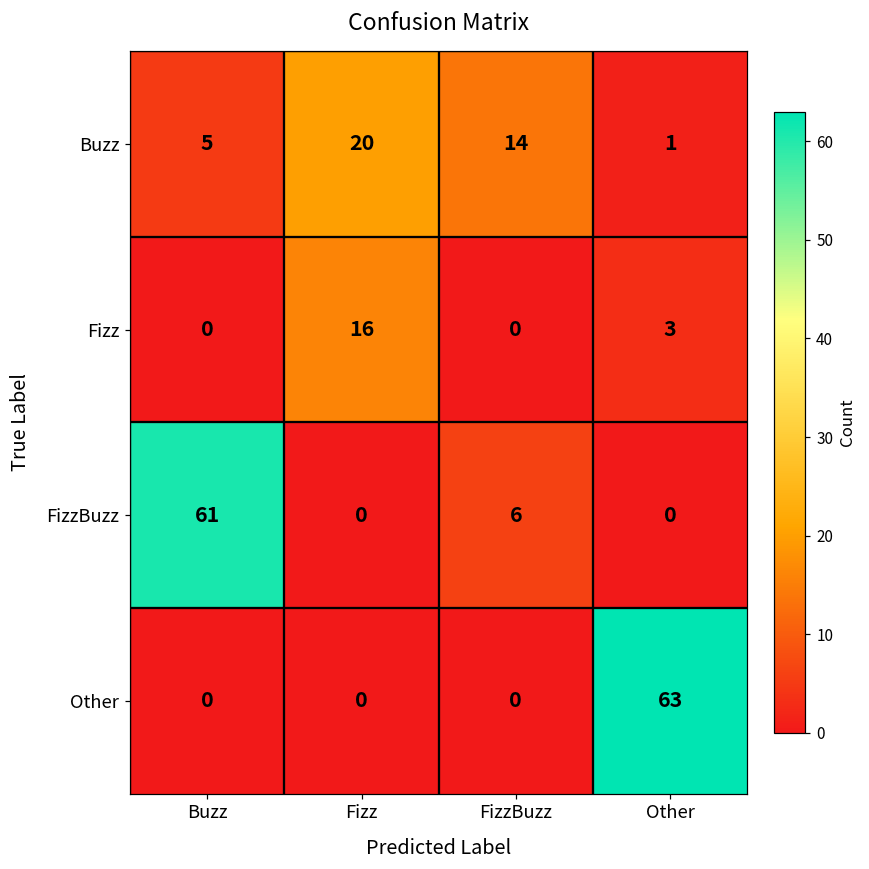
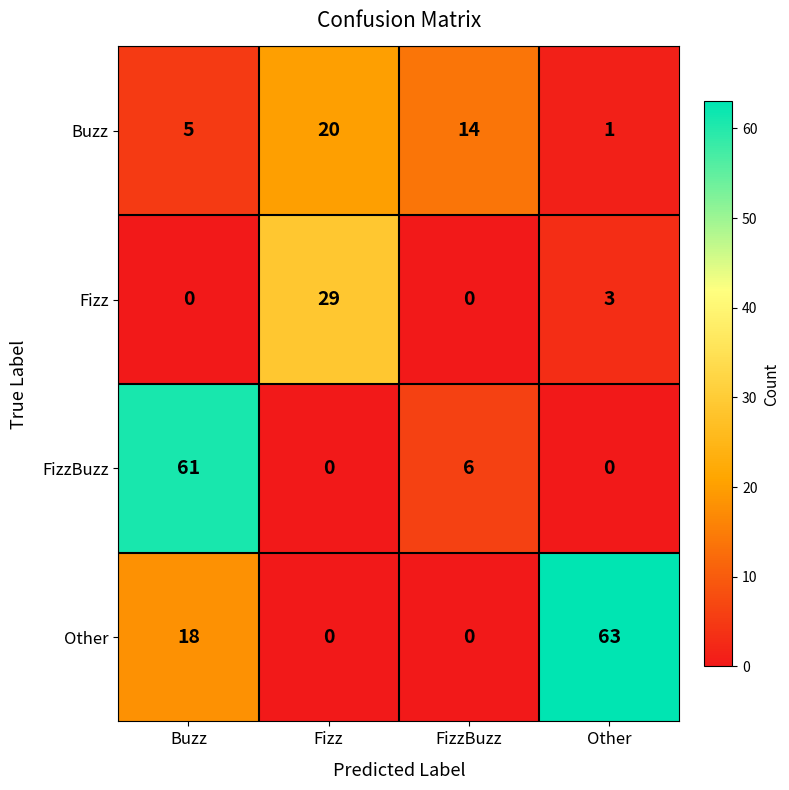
  {
    "Buzz": {
      "Buzz": 5,
      "Fizz": 20,
      "FizzBuzz": 14,
      "Other": 1
    },
    "Fizz": {
      "Buzz": 0,
-     "Fizz": 16,
+     "Fizz": 29,
      "FizzBuzz": 0,
      "Other": 3
    },
    "FizzBuzz": {
      "Buzz": 61,
      "Fizz": 0,
      "FizzBuzz": 6,
      "Other": 0
    },
    "Other": {
-     "Buzz": 0,
+     "Buzz": 18,
      "Fizz": 0,
      "FizzBuzz": 0,
      "Other": 63
    }
  }
